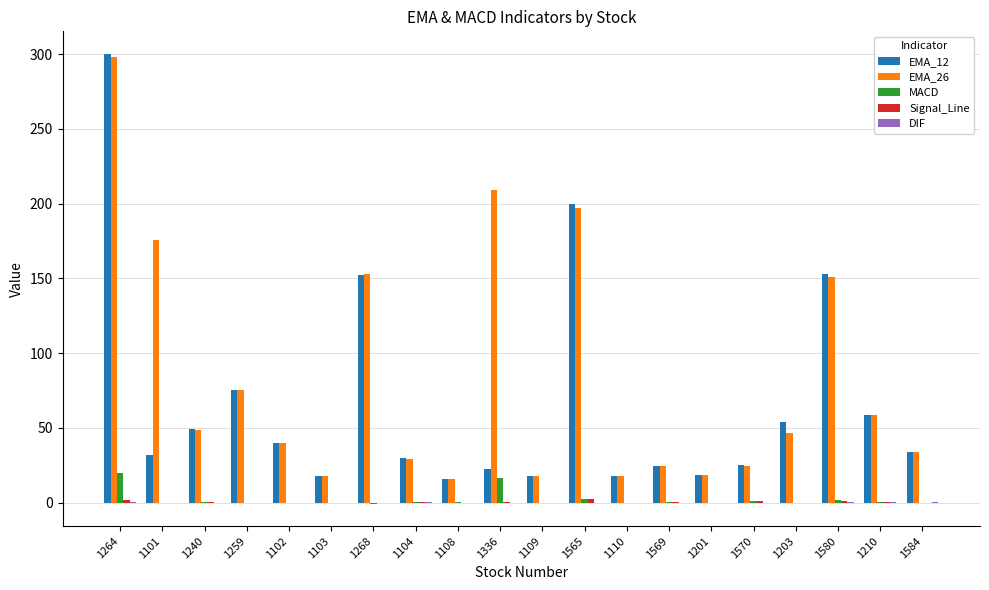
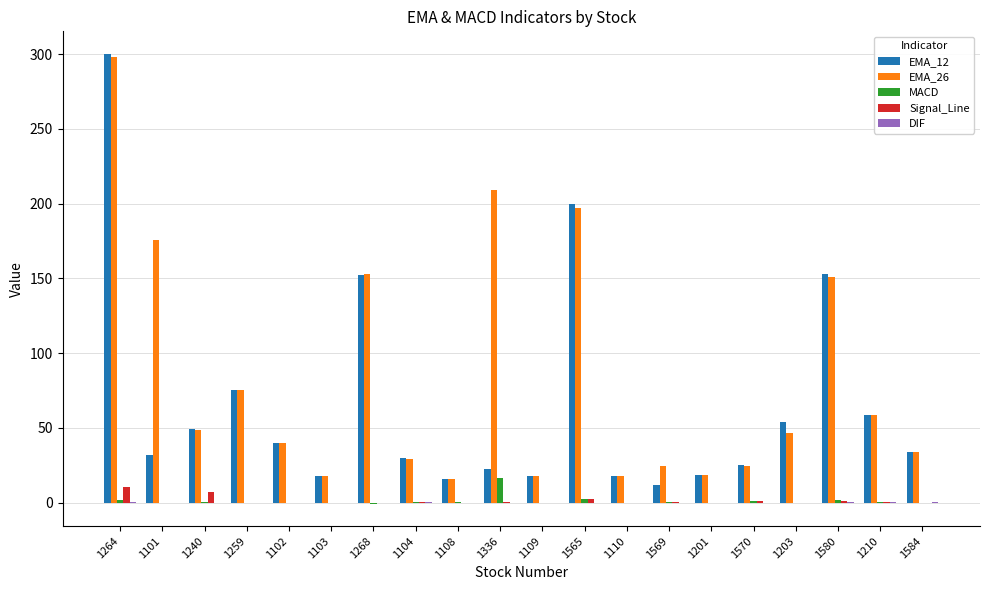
  {
    "EMA_12": {
      "1264": 300,
      "1101": 32,
      "1240": 49,
      "1259": 75,
      "1102": 40,
      "1103": 18,
      "1268": 152,
      "1104": 30,
      "1108": 16,
      "1336": 22,
      "1109": 18,
      "1565": 200,
      "1110": 18,
-     "1569": 25,
+     "1569": 12,
      "1201": 19,
      "1570": 25,
      "1203": 54,
      "1580": 153,
      "1210": 59,
      "1584": 34
    },
    "EMA_26": {
      "1264": 298,
      "1101": 176,
      "1240": 49,
      "1259": 76,
      "1102": 40,
      "1103": 18,
      "1268": 153,
      "1104": 30,
      "1108": 16,
      "1336": 209,
      "1109": 18,
      "1565": 197,
      "1110": 18,
      "1569": 24,
      "1201": 19,
      "1570": 24,
      "1203": 47,
      "1580": 151,
      "1210": 58,
      "1584": 34
    },
    "MACD": {
-     "1264": 20,
+     "1264": 2,
      "1336": 16,
      "1565": 2,
      "1580": 2
    },
    "Signal_Line": {
-     "1264": 2,
-     "1240": 1,
+     "1264": 11,
+     "1240": 7,
      "1565": 3
    }
  }
